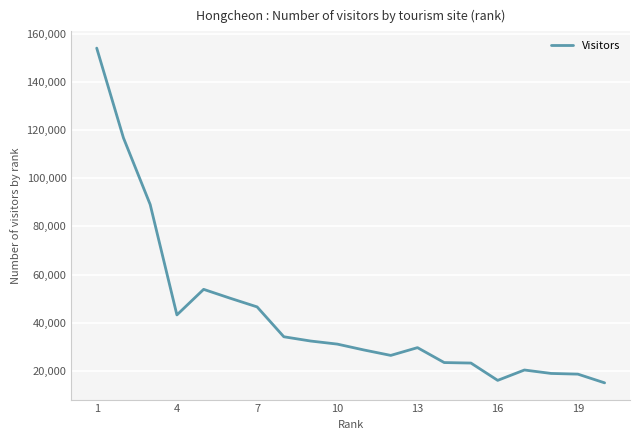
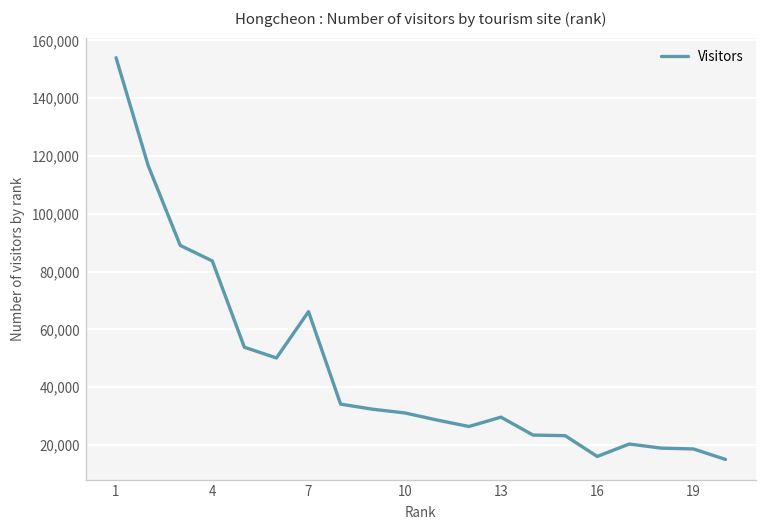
  {
    "1": "154,000",
-   "4": "43,000",
-   "7": "47,000",
+   "4": "84,000",
+   "7": "66,000",
    "10": "31,000",
    "13": "30,000",
    "16": "16,000",
    "19": "19,000"
  }
